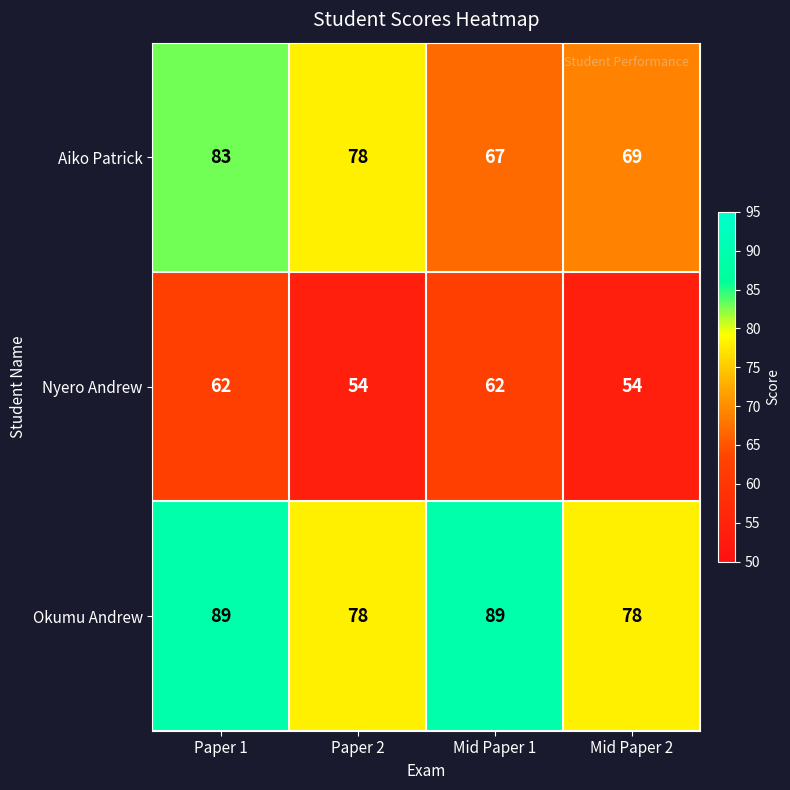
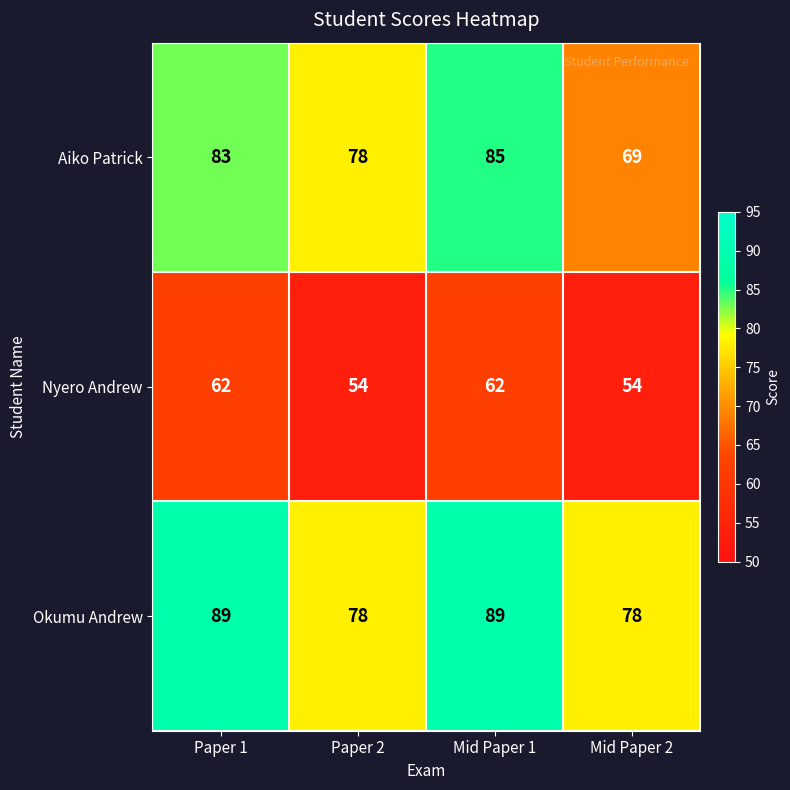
  {
    "Aiko Patrick": {
      "Paper 1": 83,
      "Paper 2": 78,
-     "Mid Paper 1": 67
+     "Mid Paper 1": 85
    },
    "Nyero Andrew": {
      "Paper 1": 62,
      "Paper 2": 54,
      "Mid Paper 1": 62,
      "Mid Paper 2": 54
    },
    "Okumu Andrew": {
      "Paper 1": 89,
      "Paper 2": 78,
      "Mid Paper 1": 89,
      "Mid Paper 2": 78
    }
  }
